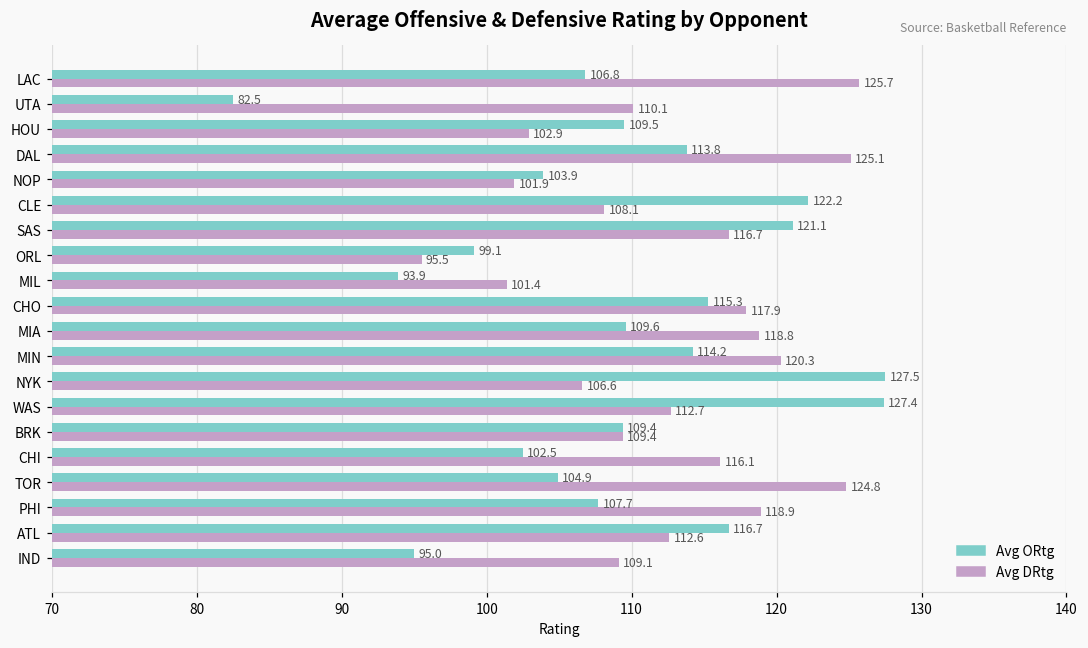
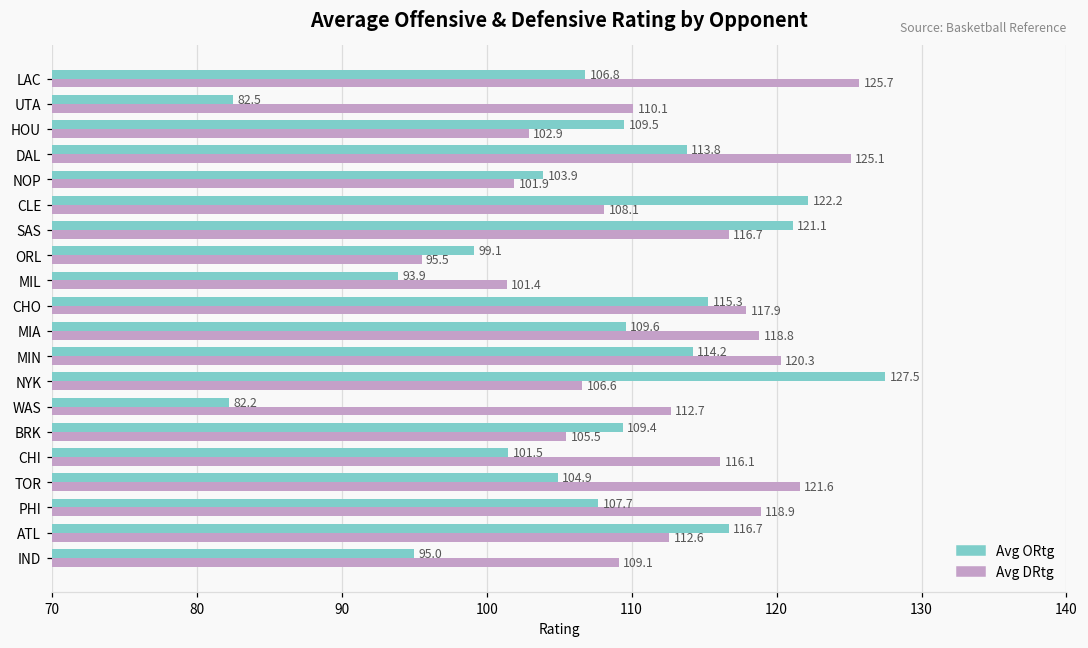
  {
    "Avg ORtg": {
      "LAC": 106.8,
      "UTA": 82.5,
      "HOU": 109.5,
      "DAL": 113.8,
      "NOP": 103.9,
      "CLE": 122.2,
      "SAS": 121.1,
      "ORL": 99.1,
      "MIL": 93.9,
      "CHO": 115.3,
      "MIA": 109.6,
      "MIN": 114.2,
      "NYK": 127.5,
-     "WAS": 127.4,
+     "WAS": 82.2,
      "BRK": 109.4,
-     "CHI": 102.5,
+     "CHI": 101.5,
      "TOR": 104.9,
      "PHI": 107.7,
      "ATL": 116.7,
      "IND": 95.0
    },
    "Avg DRtg": {
      "LAC": 125.7,
      "UTA": 110.1,
      "HOU": 102.9,
      "DAL": 125.1,
      "NOP": 101.9,
      "CLE": 108.1,
      "SAS": 116.7,
      "ORL": 95.5,
      "MIL": 101.4,
      "CHO": 117.9,
      "MIA": 118.8,
      "MIN": 120.3,
      "NYK": 106.6,
      "WAS": 112.7,
-     "BRK": 109.4,
+     "BRK": 105.5,
      "CHI": 116.1,
-     "TOR": 124.8,
+     "TOR": 121.6,
      "PHI": 118.9,
      "ATL": 112.6,
      "IND": 109.1
    }
  }
